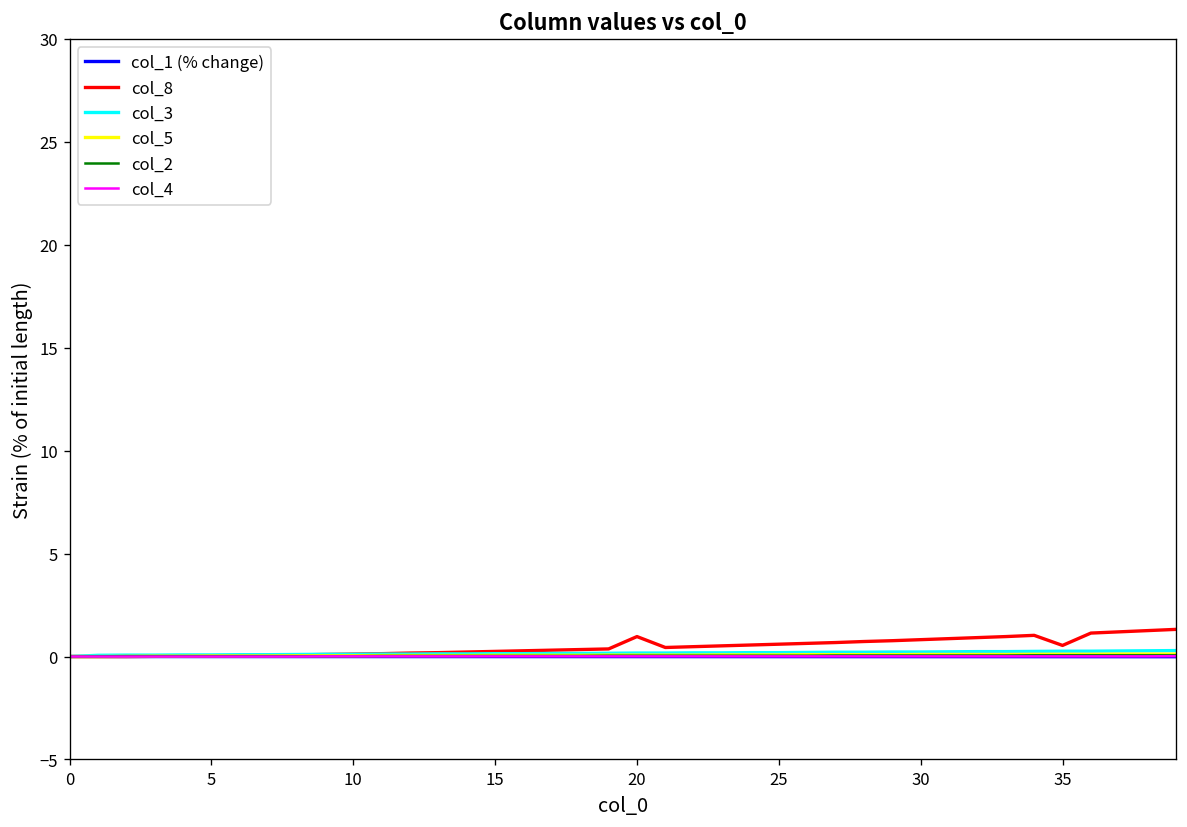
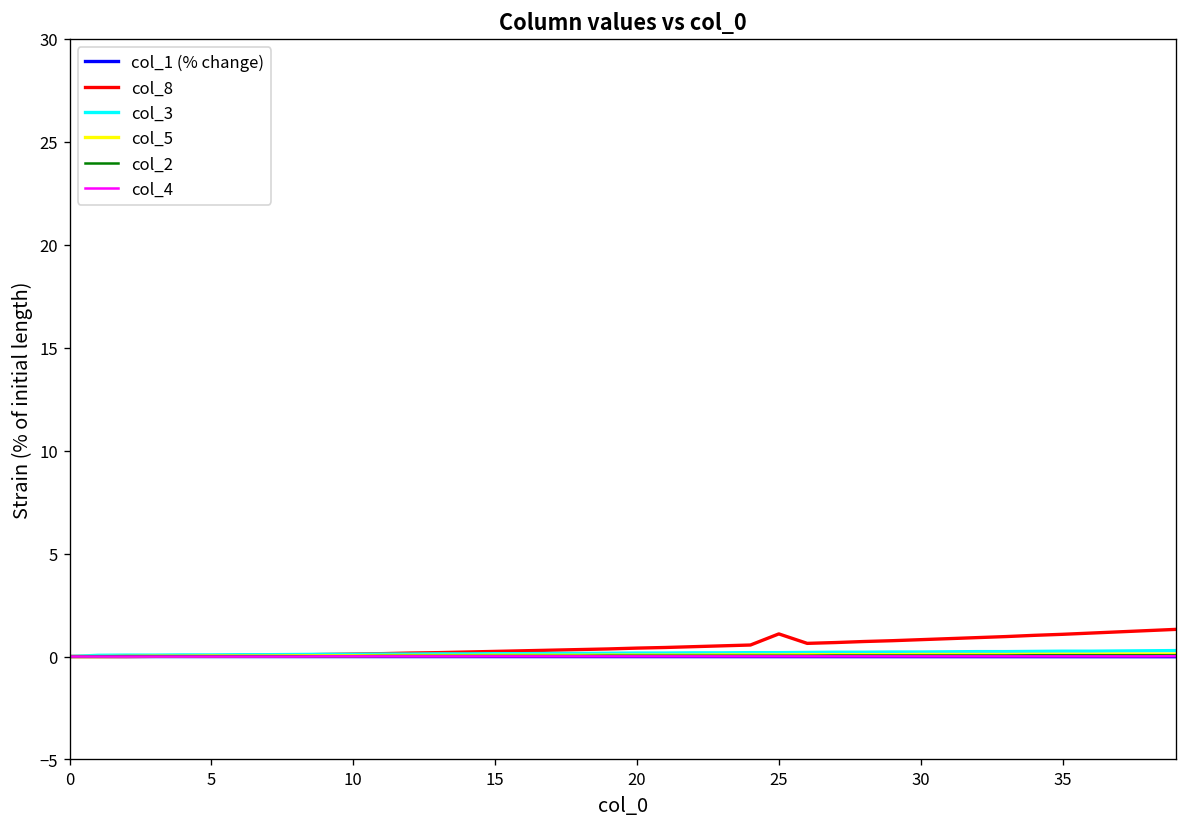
  {
    "col_8": {
-     "20": 1.0,
-     "25": 0.6,
+     "20": 0.4,
+     "25": 1.1,
      "30": 0.8,
-     "35": 0.5
+     "35": 1.1
    },
    "col_3": {
      "35": 0.3
    }
  }
